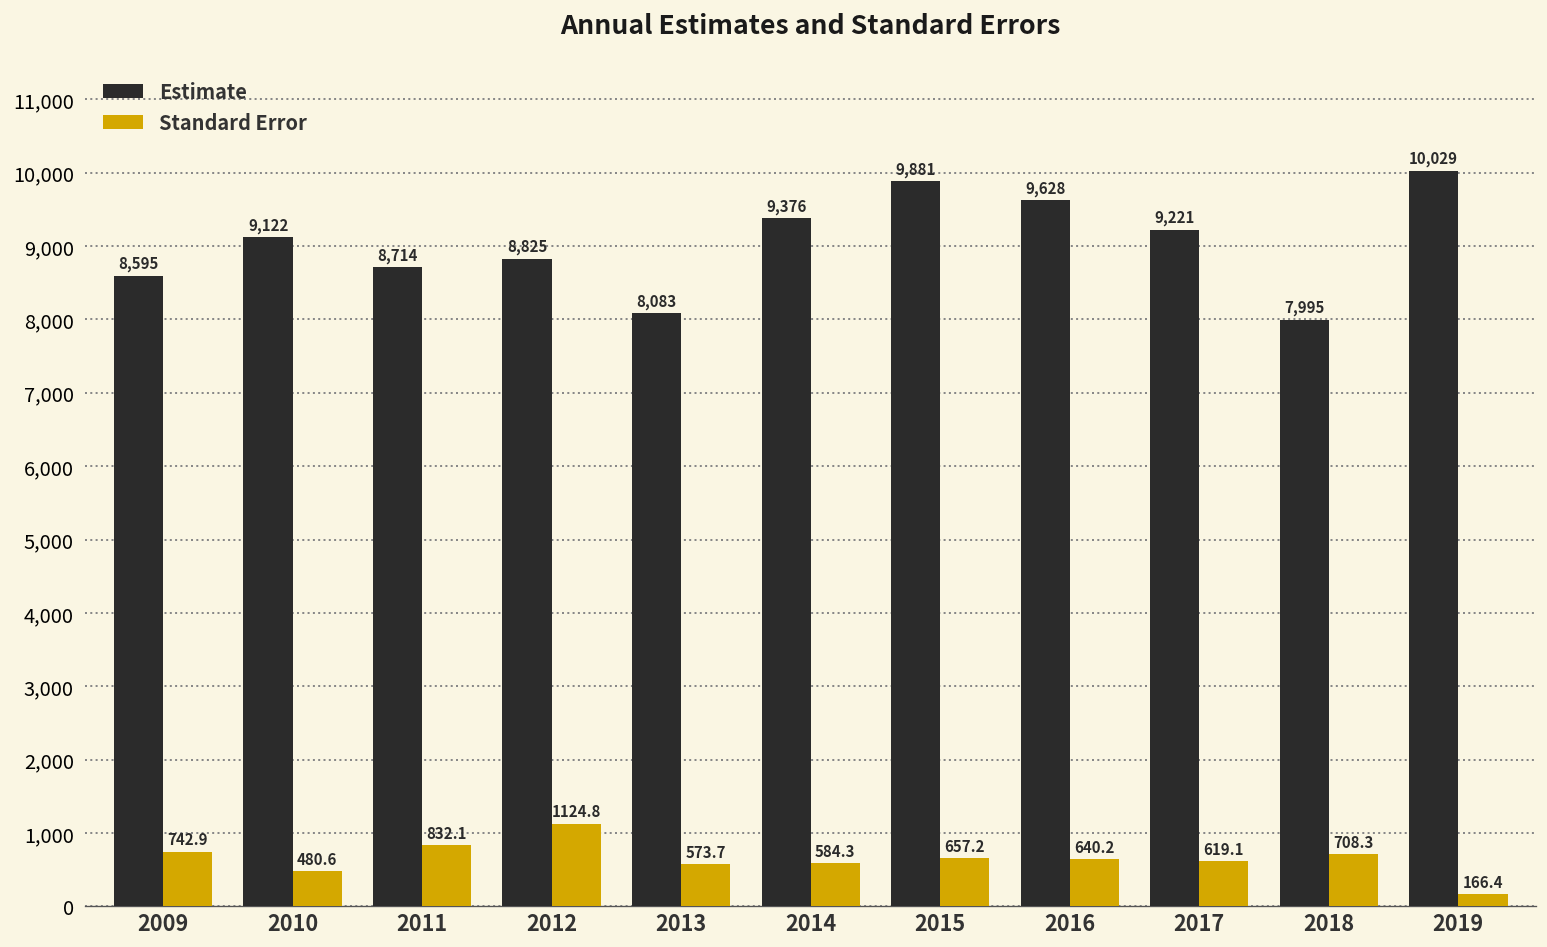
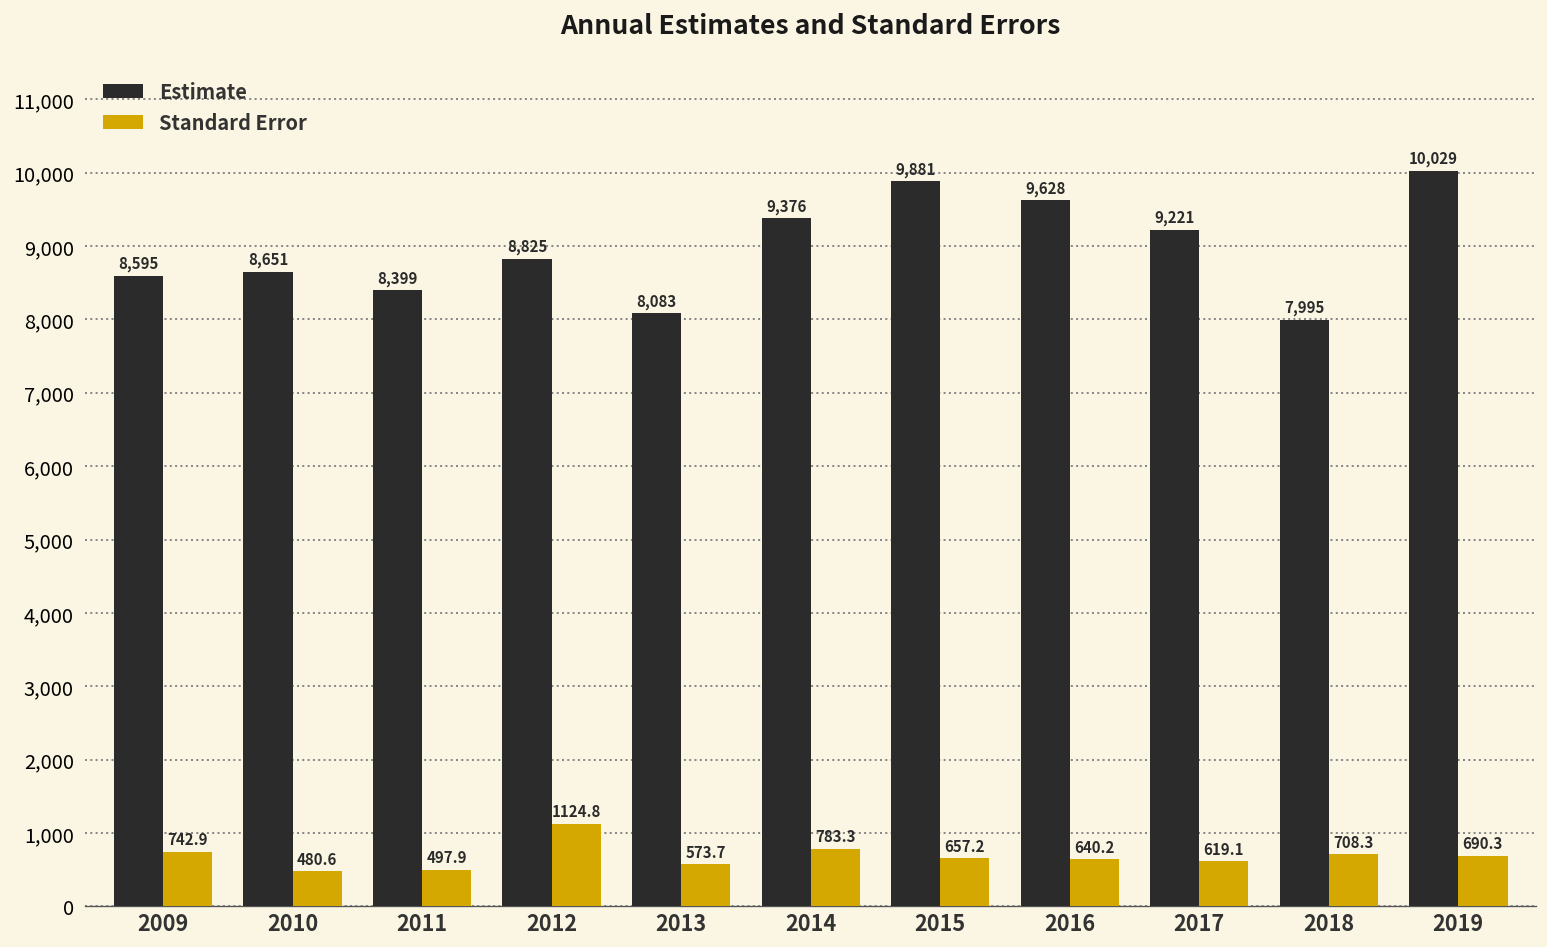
  {
    "Estimate": {
      "2009": "8,595",
-     "2010": "9,122",
-     "2011": "8,714",
+     "2010": "8,651",
+     "2011": "8,399",
      "2012": "8,825",
      "2013": "8,083",
      "2014": "9,376",
      "2015": "9,881",
      "2016": "9,628",
      "2017": "9,221",
      "2018": "7,995",
      "2019": "10,029"
    },
    "Standard Error": {
      "2009": "742.9",
      "2010": "480.6",
-     "2011": "832.1",
+     "2011": "497.9",
      "2012": "1124.8",
      "2013": "573.7",
-     "2014": "584.3",
+     "2014": "783.3",
      "2015": "657.2",
      "2016": "640.2",
      "2017": "619.1",
      "2018": "708.3",
-     "2019": "166.4"
+     "2019": "690.3"
    }
  }
